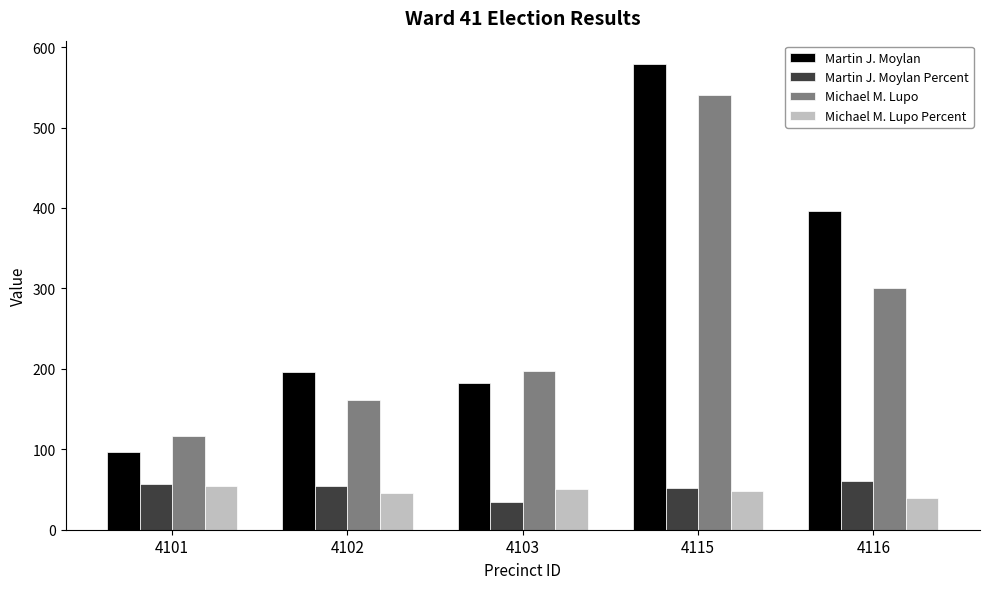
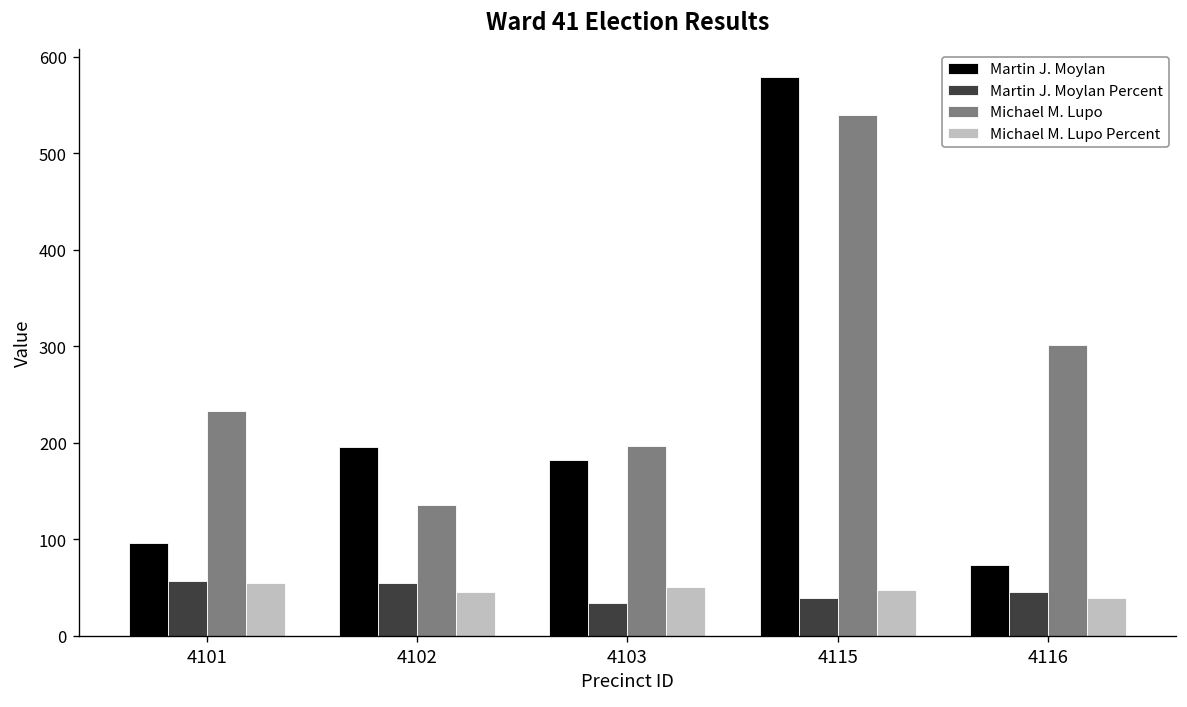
  {
    "Martin J. Moylan": {
      "4101": 100,
      "4102": 200,
      "4103": 180,
      "4115": 580,
-     "4116": 400
+     "4116": 70
    },
    "Martin J. Moylan Percent": {
      "4101": 60,
      "4102": 50,
      "4103": 30,
-     "4115": 50,
-     "4116": 60
+     "4115": 40,
+     "4116": 50
    },
    "Michael M. Lupo": {
-     "4101": 120,
-     "4102": 160,
+     "4101": 230,
+     "4102": 140,
      "4103": 200,
      "4115": 540,
      "4116": 300
    },
    "Michael M. Lupo Percent": {
      "4101": 50,
      "4102": 50,
      "4103": 50,
      "4115": 50,
      "4116": 40
    }
  }
